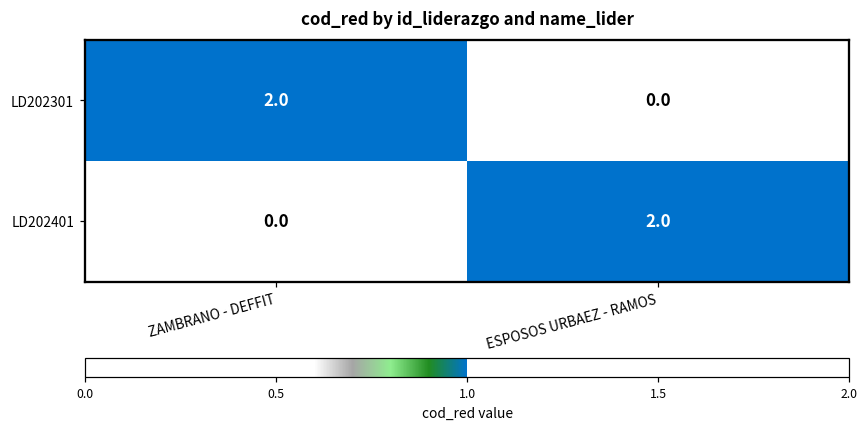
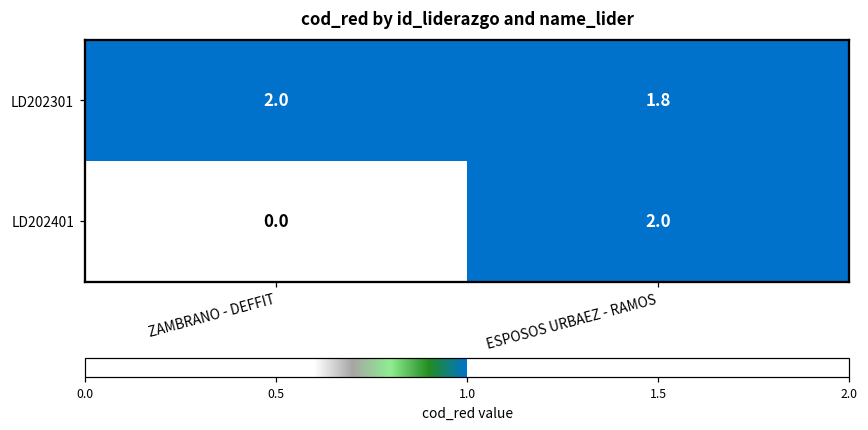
  {
    "LD202301": {
      "ZAMBRANO - DEFFIT": 2.0,
-     "ESPOSOS URBAEZ - RAMOS": 0.0
+     "ESPOSOS URBAEZ - RAMOS": 1.8
    },
    "LD202401": {
      "ZAMBRANO - DEFFIT": 0.0,
      "ESPOSOS URBAEZ - RAMOS": 2.0
    }
  }
